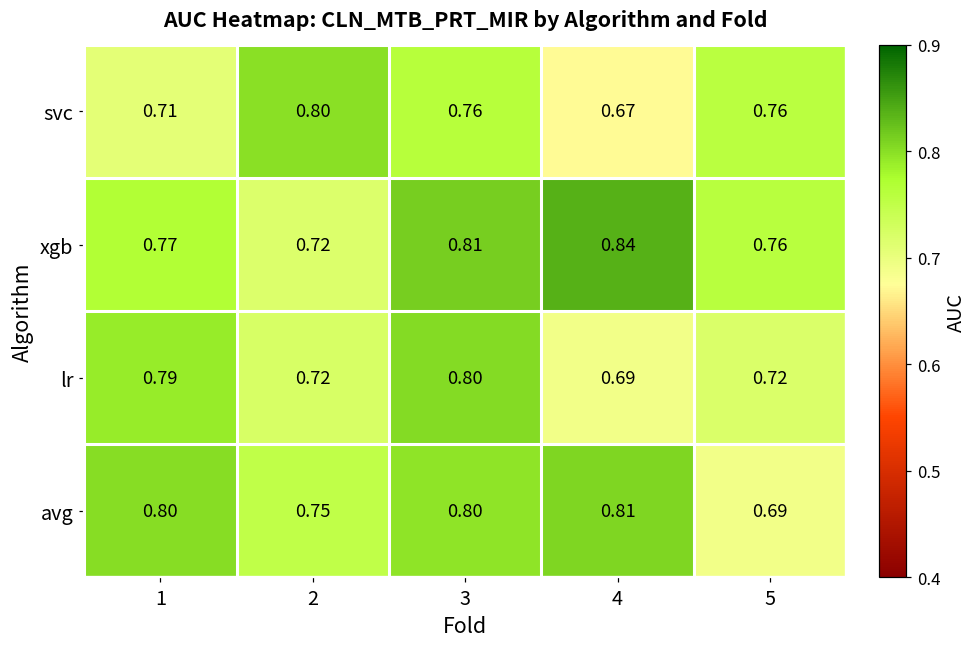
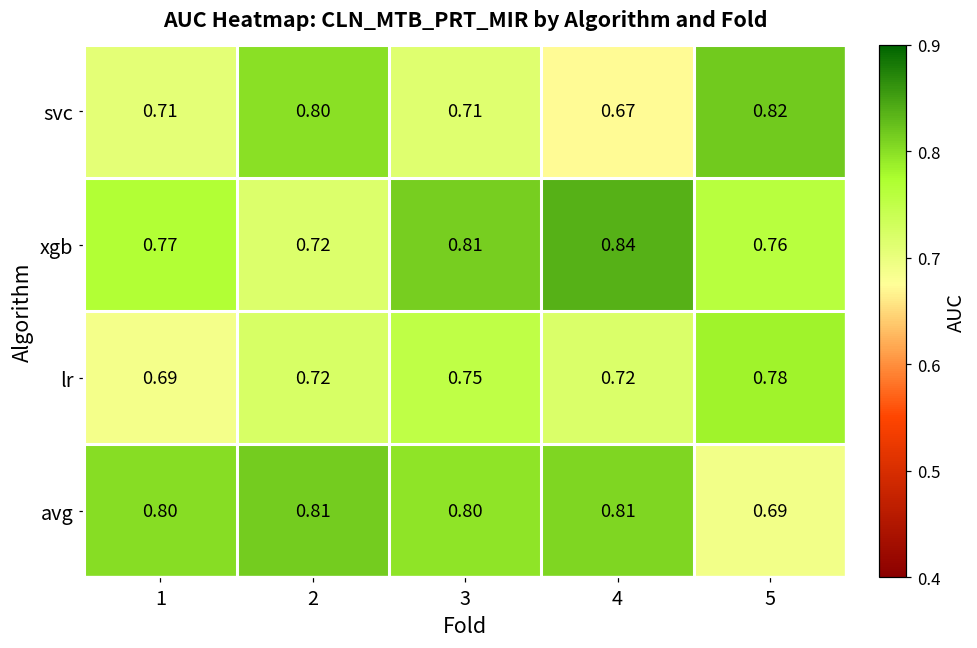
  {
    "svc": {
      "1": 0.71,
      "2": 0.80,
-     "3": 0.76,
+     "3": 0.71,
      "4": 0.67,
-     "5": 0.76
+     "5": 0.82
    },
    "xgb": {
      "1": 0.77,
      "2": 0.72,
      "3": 0.81,
      "4": 0.84,
      "5": 0.76
    },
    "lr": {
-     "1": 0.79,
+     "1": 0.69,
      "2": 0.72,
-     "3": 0.80,
-     "4": 0.69,
-     "5": 0.72
+     "3": 0.75,
+     "4": 0.72,
+     "5": 0.78
    },
    "avg": {
      "1": 0.80,
-     "2": 0.75,
+     "2": 0.81,
      "3": 0.80,
      "4": 0.81,
      "5": 0.69
    }
  }
